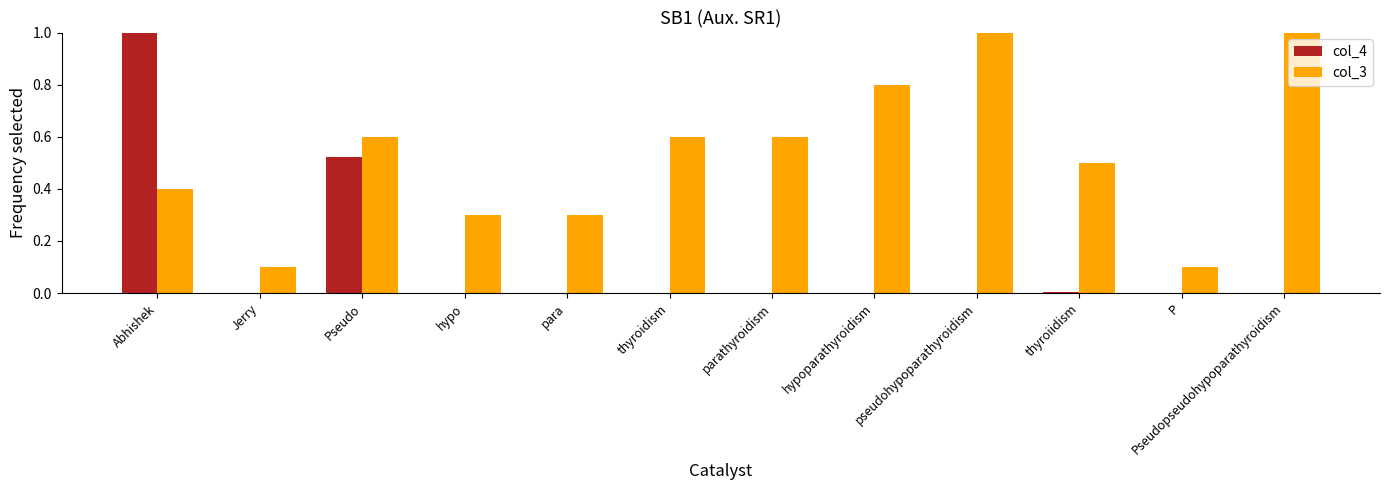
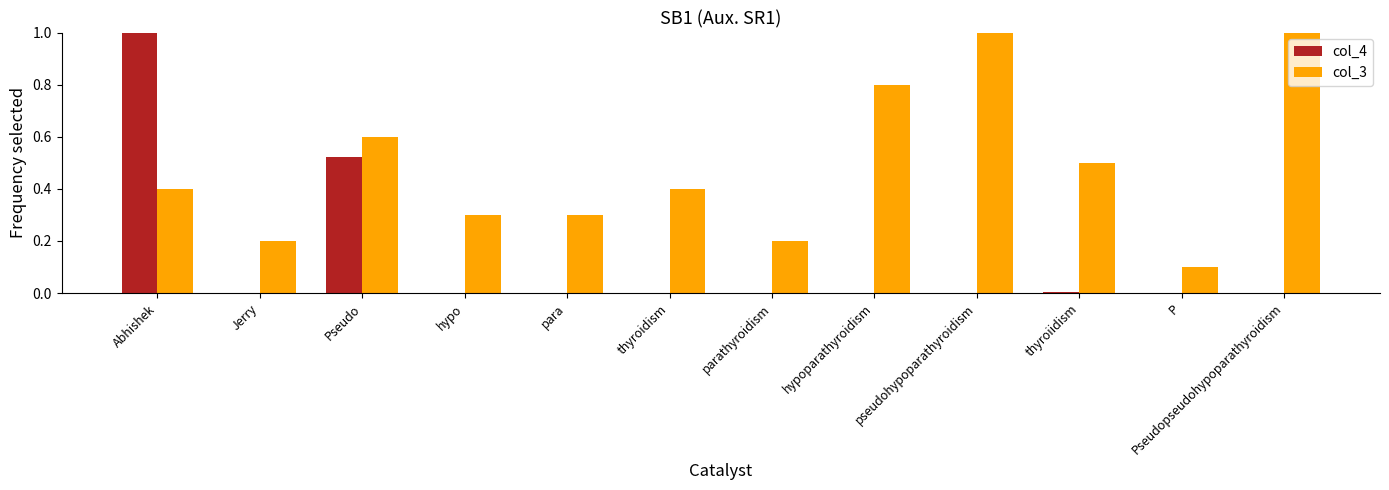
  {
    "col_4": {
      "Abhishek": 1.00,
      "Pseudo": 0.52,
      "thyroidism": 0.00
    },
    "col_3": {
      "Abhishek": 0.40,
-     "Jerry": 0.10,
+     "Jerry": 0.20,
      "Pseudo": 0.60,
      "hypo": 0.30,
      "para": 0.30,
-     "thyroidism": 0.60,
-     "parathyroidism": 0.60,
+     "thyroidism": 0.40,
+     "parathyroidism": 0.20,
      "hypoparathyroidism": 0.80,
      "pseudohypoparathyroidism": 1.00,
      "thyroiidism": 0.50,
      "P": 0.10,
      "Pseudopseudohypoparathyroidism": 1.00
    }
  }
